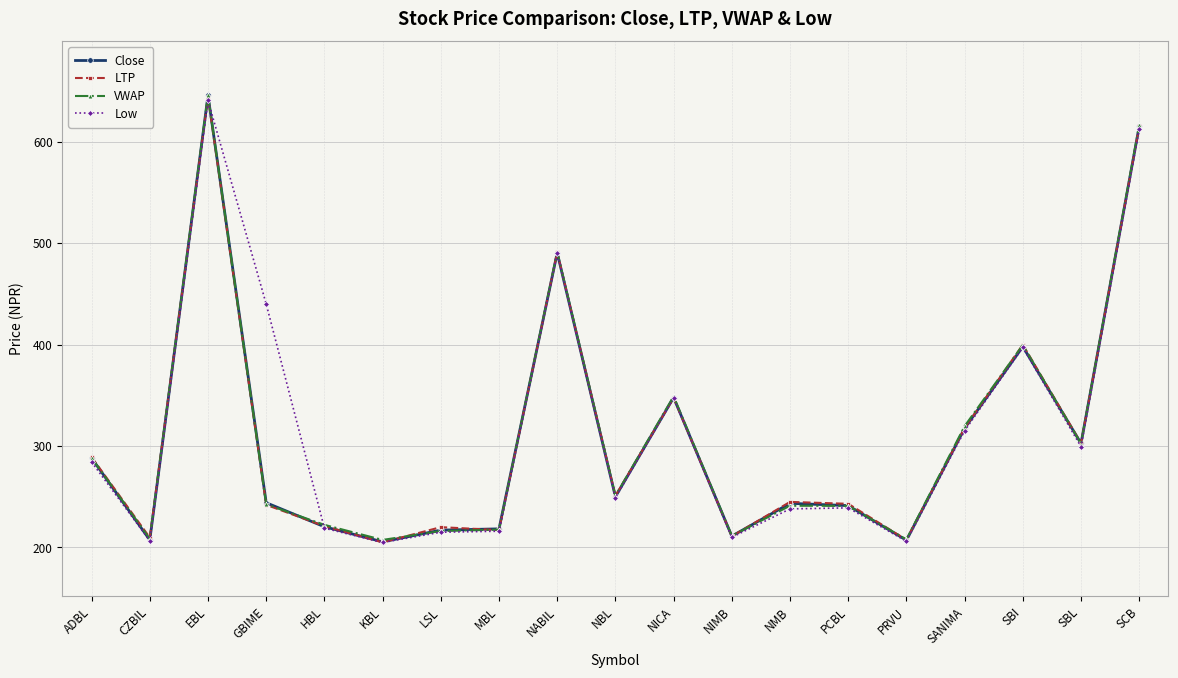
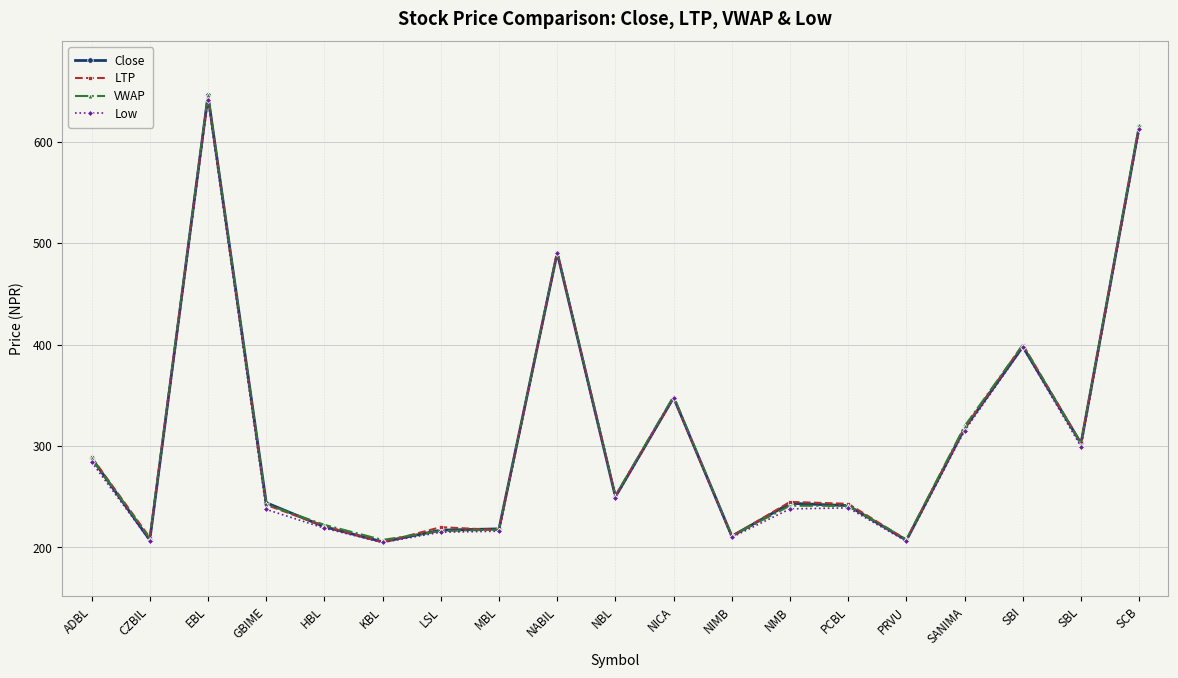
  {
    "LTP": {
      "LSL": 220
    },
    "Low": {
      "ADBL": 284,
      "EBL": 641,
-     "GBIME": 440,
+     "GBIME": 238,
      "NMB": 238,
      "SBL": 299,
      "SCB": 612
    }
  }
